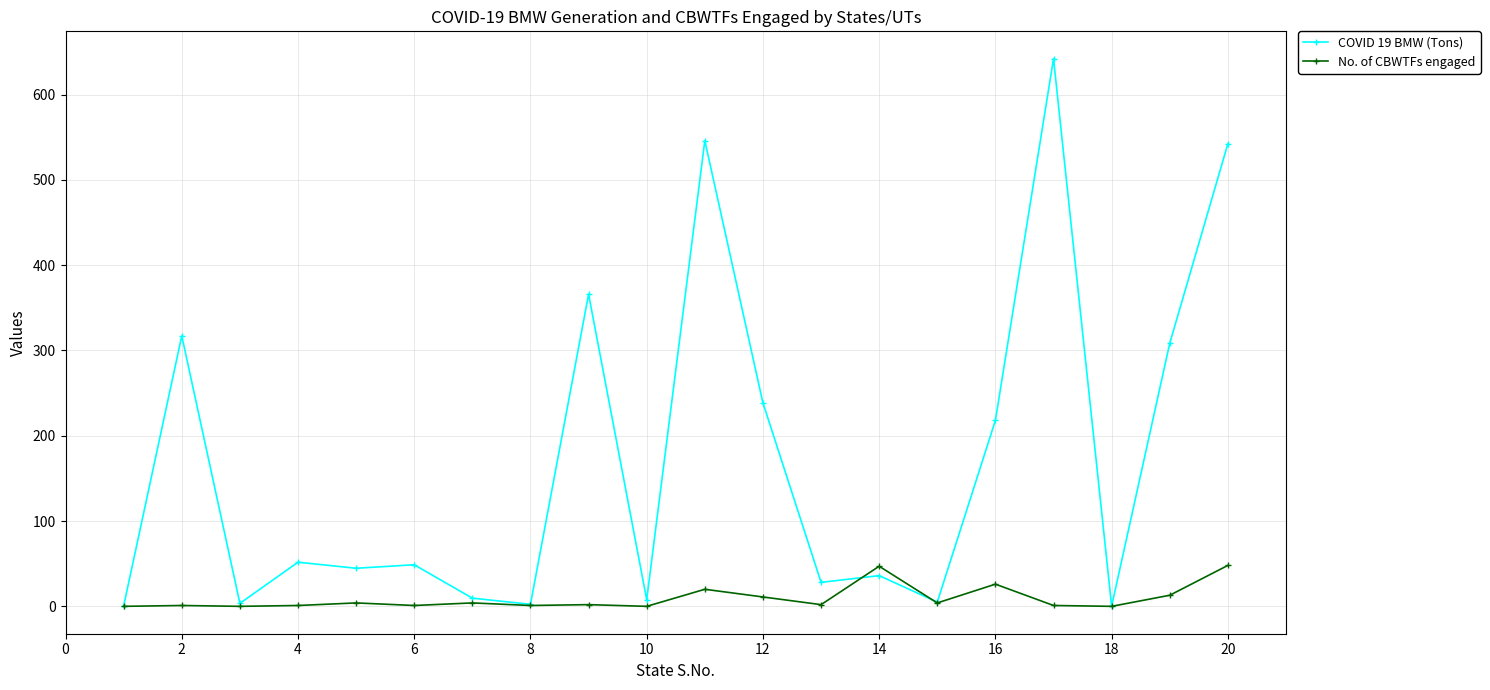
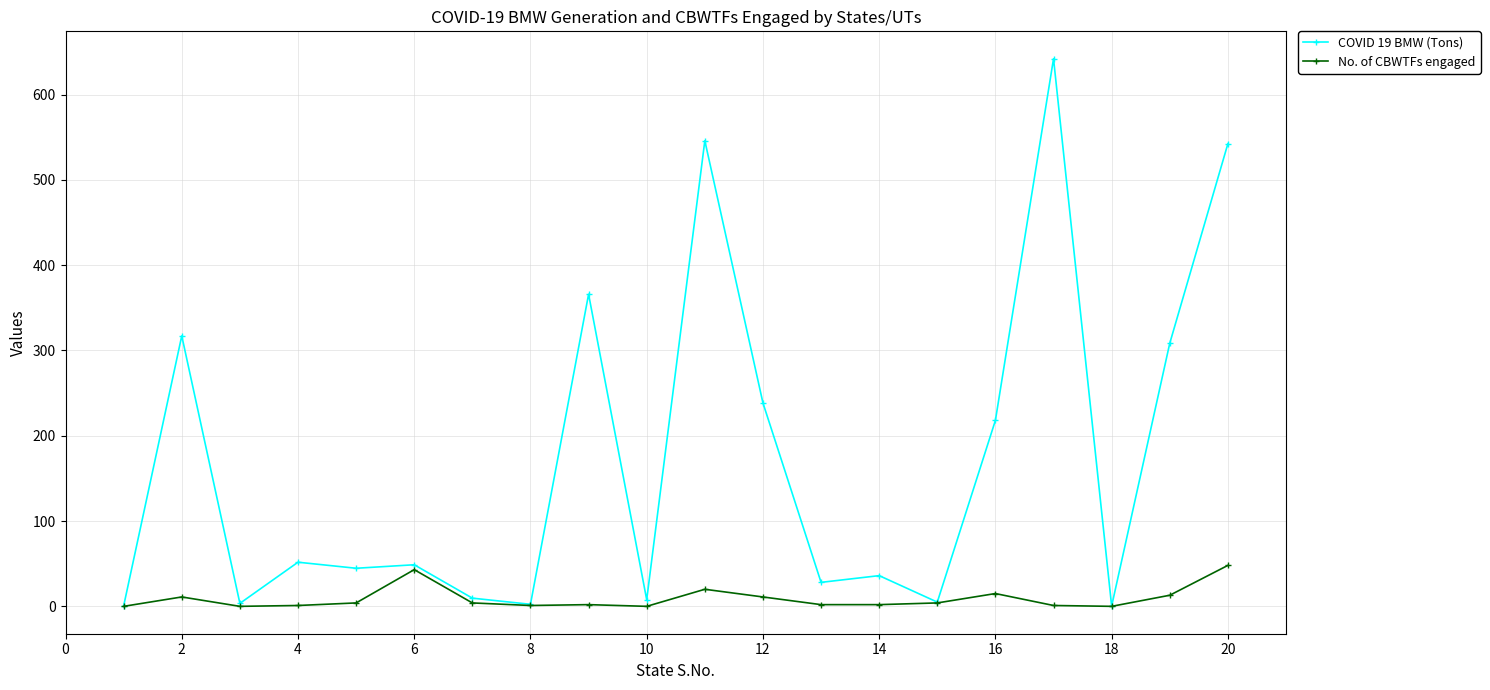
  {
    "COVID 19 BMW (Tons)": {
      "2": 320,
      "4": 50,
      "6": 50,
      "10": 10,
      "12": 240,
      "14": 40,
      "16": 220,
      "20": 540
    },
    "No. of CBWTFs engaged": {
-     "2": 0,
+     "2": 10,
      "4": 0,
-     "6": 0,
+     "6": 40,
      "10": 0,
      "12": 10,
-     "14": 50,
-     "16": 30,
+     "14": 0,
+     "16": 20,
      "20": 50
    }
  }
